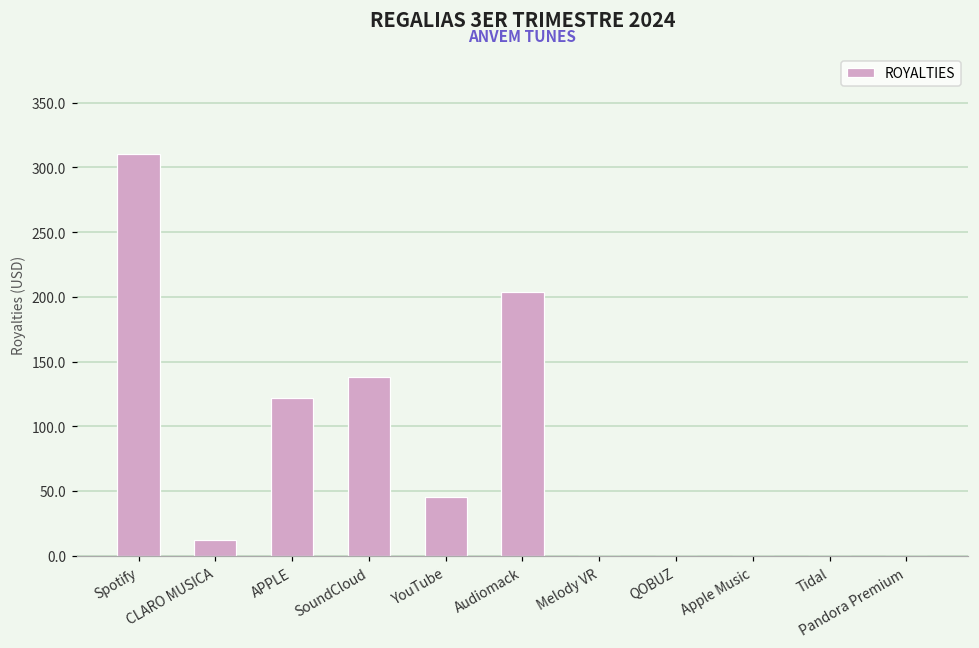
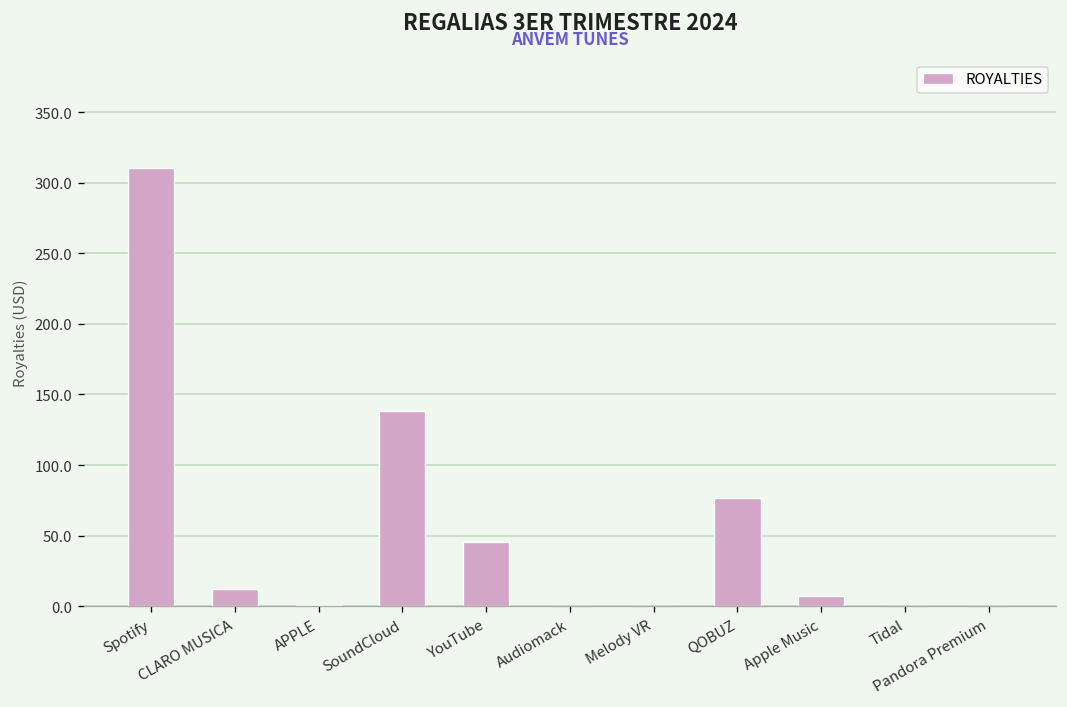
  {
    "Spotify": 310,
    "CLARO MUSICA": 12,
-   "APPLE": 122,
+   "APPLE": 1,
    "SoundCloud": 138,
    "YouTube": 45,
-   "Audiomack": 204,
-   "QOBUZ": 0,
-   "Apple Music": 0
+   "Audiomack": 0,
+   "QOBUZ": 76,
+   "Apple Music": 7
  }
